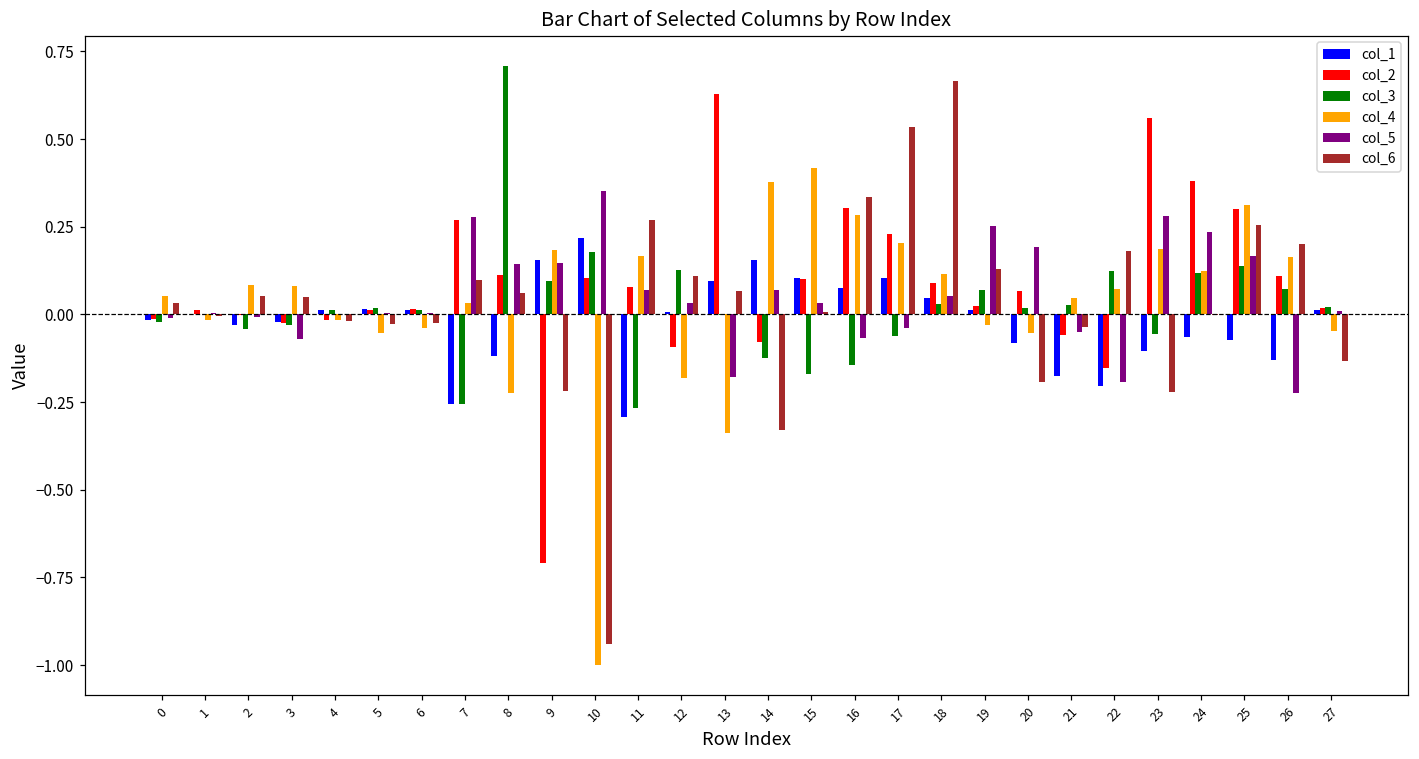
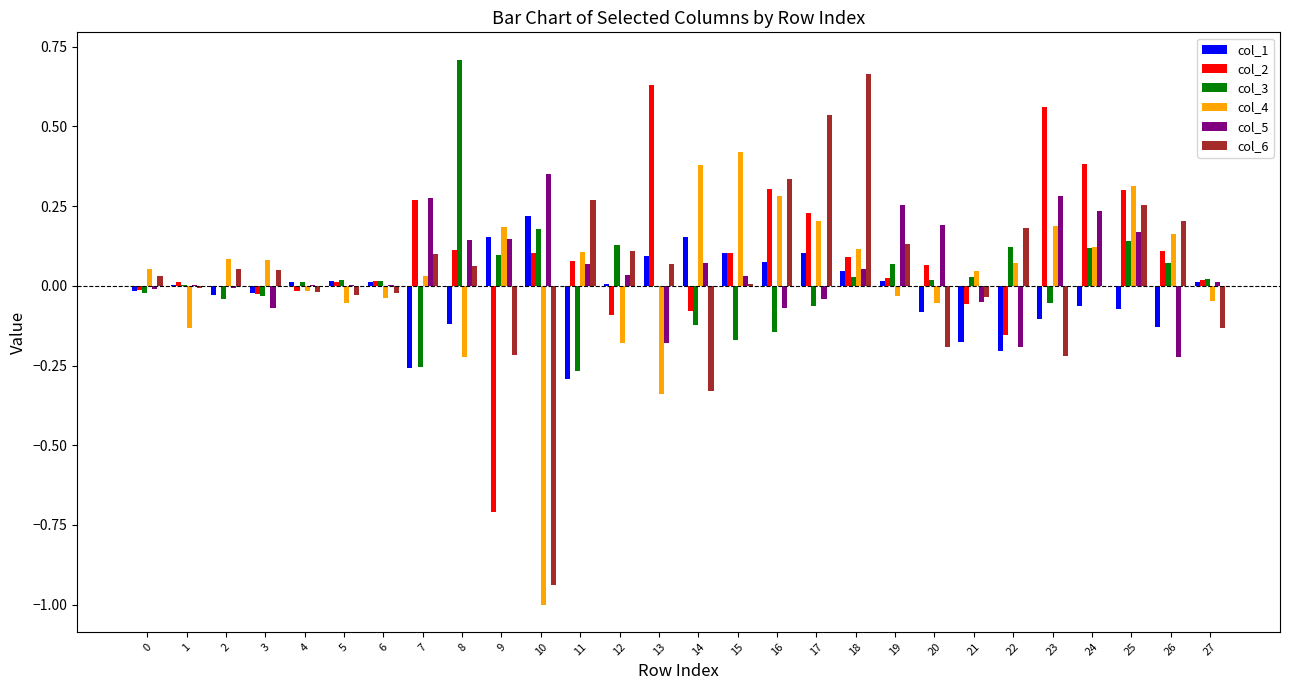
  {
    "col_1": {
      "0": -0.02,
      "2": -0.03,
      "3": -0.02,
      "4": 0.01,
      "5": 0.02,
      "6": 0.01,
      "7": -0.26,
      "8": -0.12,
      "9": 0.15,
      "10": 0.22,
      "11": -0.29,
      "13": 0.10,
      "14": 0.15,
      "15": 0.10,
      "16": 0.08,
      "17": 0.10,
      "18": 0.05,
      "19": 0.01,
      "20": -0.08,
      "21": -0.18,
      "22": -0.20,
      "23": -0.10,
      "24": -0.06,
      "25": -0.07,
      "26": -0.13,
      "27": 0.01
    },
    "col_2": {
      "0": -0.01,
      "1": 0.01,
      "3": -0.03,
      "4": -0.02,
      "5": 0.01,
      "6": 0.01,
      "7": 0.27,
      "8": 0.11,
      "9": -0.71,
      "10": 0.10,
      "11": 0.08,
      "12": -0.09,
      "13": 0.63,
      "14": -0.08,
      "15": 0.10,
      "16": 0.30,
      "17": 0.23,
      "18": 0.09,
      "19": 0.02,
      "20": 0.07,
      "21": -0.06,
      "22": -0.15,
      "23": 0.56,
      "24": 0.38,
      "25": 0.30,
      "26": 0.11,
      "27": 0.02
    },
    "col_3": {
      "0": -0.02,
      "2": -0.04,
      "3": -0.03,
      "4": 0.01,
      "5": 0.02,
      "6": 0.01,
      "7": -0.25,
      "8": 0.71,
      "9": 0.10,
      "10": 0.18,
      "11": -0.27,
      "12": 0.13,
      "14": -0.12,
      "15": -0.17,
      "16": -0.14,
      "17": -0.06,
      "18": 0.03,
      "19": 0.07,
      "20": 0.02,
      "21": 0.03,
      "22": 0.12,
      "23": -0.06,
      "24": 0.12,
      "25": 0.14,
      "26": 0.07,
      "27": 0.02
    },
    "col_4": {
      "0": 0.05,
-     "1": -0.01,
+     "1": -0.13,
      "2": 0.08,
      "3": 0.08,
      "4": -0.02,
      "5": -0.05,
      "6": -0.04,
      "7": 0.03,
      "8": -0.22,
      "9": 0.18,
      "10": -1.00,
-     "11": 0.17,
+     "11": 0.11,
      "12": -0.18,
      "13": -0.34,
      "14": 0.38,
      "15": 0.42,
      "16": 0.28,
      "17": 0.20,
      "18": 0.12,
      "19": -0.03,
      "20": -0.05,
      "21": 0.05,
      "22": 0.07,
      "23": 0.19,
      "24": 0.12,
      "25": 0.31,
      "26": 0.16,
      "27": -0.05
    },
    "col_5": {
      "0": -0.01,
      "3": -0.07,
      "7": 0.28,
      "8": 0.14,
      "9": 0.15,
      "10": 0.35,
      "11": 0.07,
      "12": 0.03,
      "13": -0.18,
      "14": 0.07,
      "15": 0.03,
      "16": -0.07,
      "17": -0.04,
      "18": 0.05,
      "19": 0.25,
      "20": 0.19,
      "21": -0.05,
      "22": -0.19,
      "23": 0.28,
      "24": 0.24,
      "25": 0.17,
      "26": -0.22,
      "27": 0.01
    },
    "col_6": {
      "0": 0.03,
      "2": 0.05,
      "3": 0.05,
      "4": -0.02,
      "5": -0.03,
      "6": -0.02,
      "7": 0.10,
      "8": 0.06,
      "9": -0.22,
      "10": -0.94,
      "11": 0.27,
      "12": 0.11,
      "13": 0.07,
      "14": -0.33,
      "16": 0.33,
      "17": 0.54,
      "18": 0.67,
      "19": 0.13,
      "20": -0.19,
      "21": -0.04,
      "22": 0.18,
      "23": -0.22,
      "25": 0.25,
      "26": 0.20,
      "27": -0.13
    }
  }
